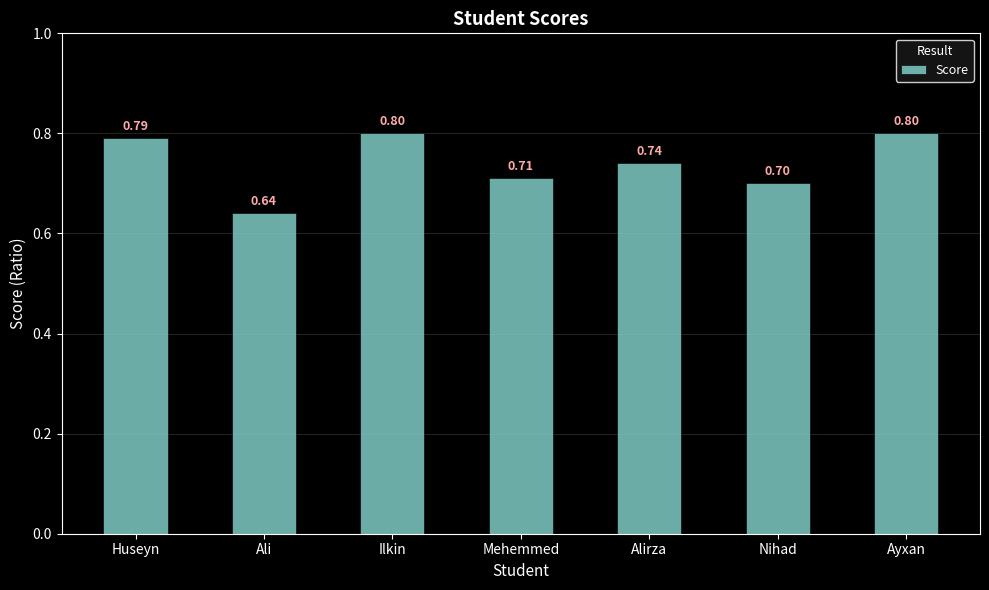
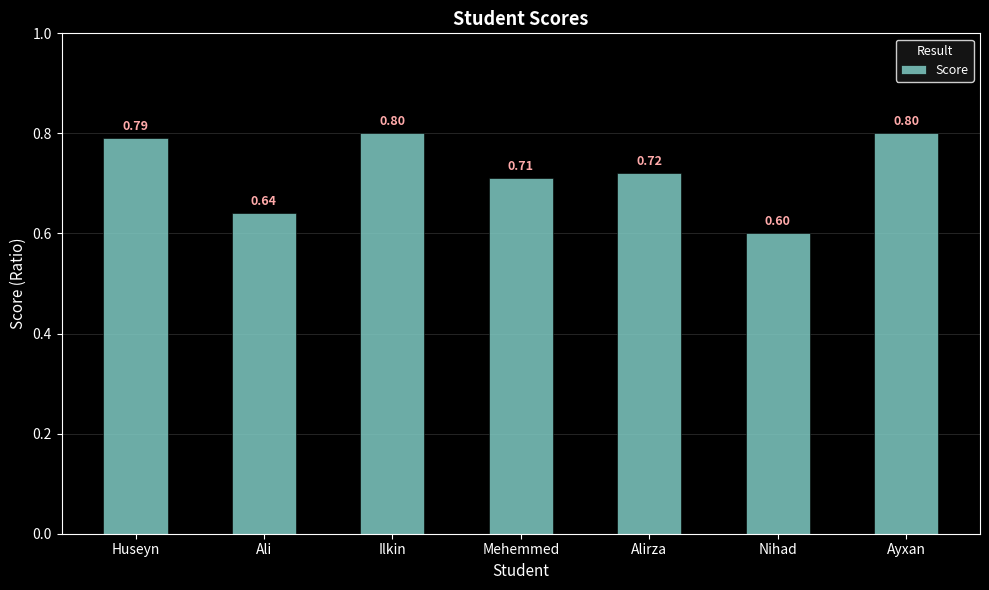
  {
    "Huseyn": 0.79,
    "Ali": 0.64,
    "Ilkin": 0.80,
    "Mehemmed": 0.71,
-   "Alirza": 0.74,
-   "Nihad": 0.70,
+   "Alirza": 0.72,
+   "Nihad": 0.60,
    "Ayxan": 0.80
  }
